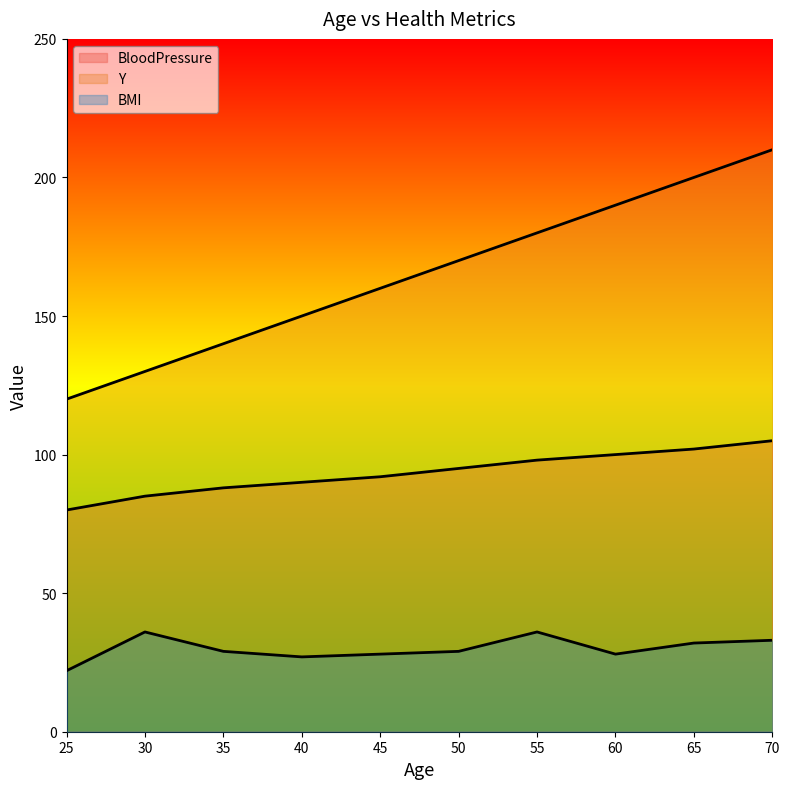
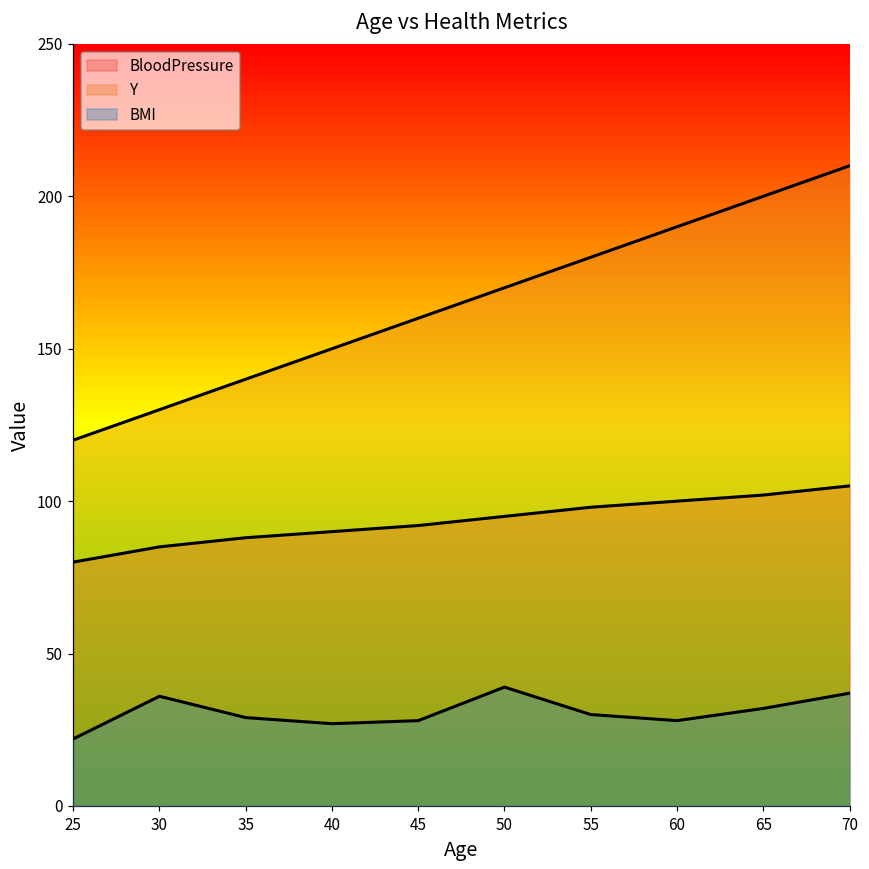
  {
    "BMI": {
      "25": 22,
      "30": 36,
      "35": 29,
      "40": 27,
      "45": 28,
-     "50": 29,
-     "55": 36,
+     "50": 39,
+     "55": 30,
      "60": 28,
      "65": 32,
-     "70": 33
+     "70": 37
    }
  }
